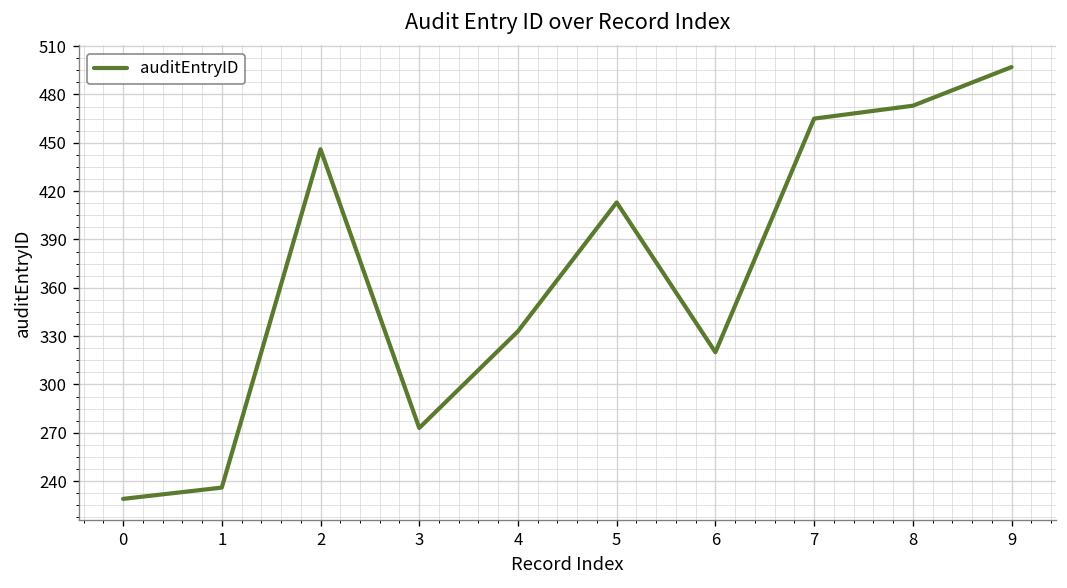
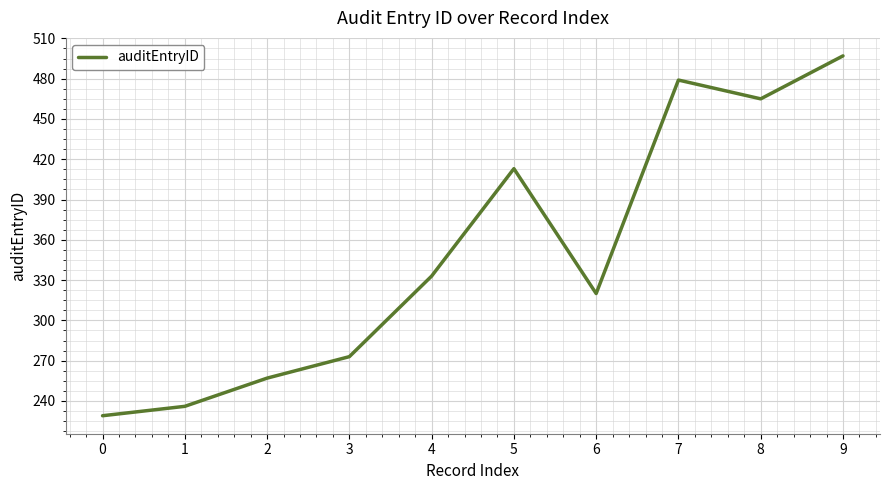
  {
    "0": 229,
    "1": 236,
-   "2": 446,
+   "2": 257,
    "3": 273,
    "4": 333,
    "5": 413,
    "6": 320,
-   "7": 465,
-   "8": 473,
+   "7": 479,
+   "8": 465,
    "9": 497
  }
